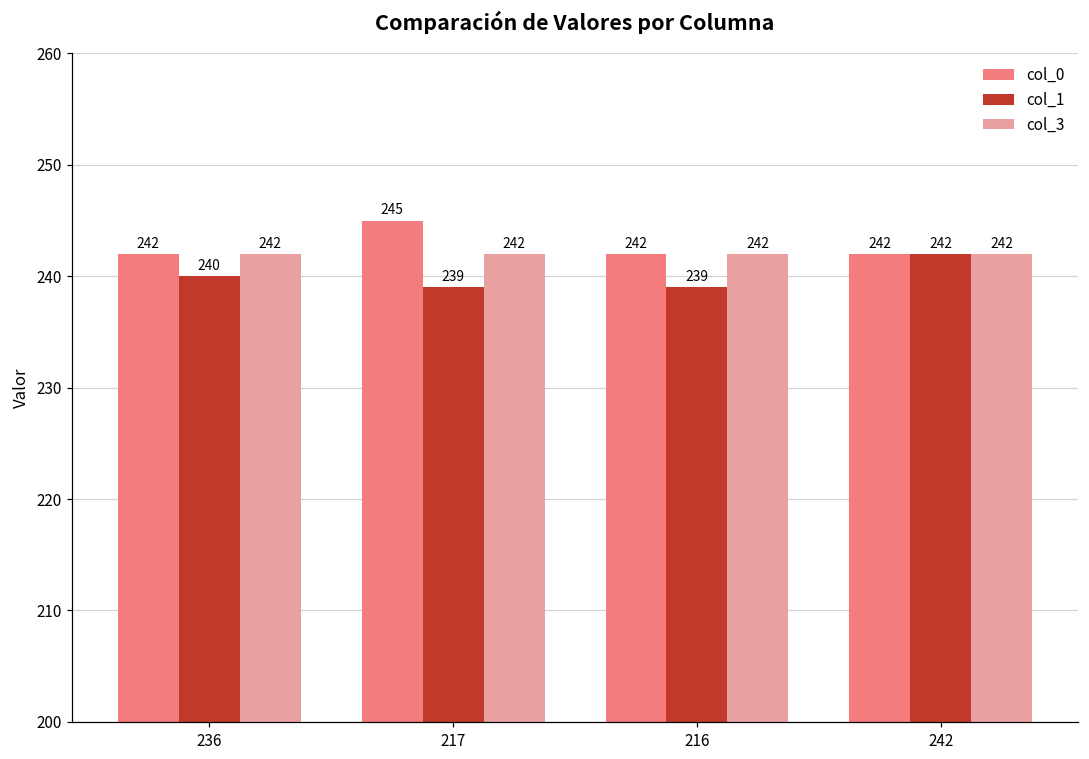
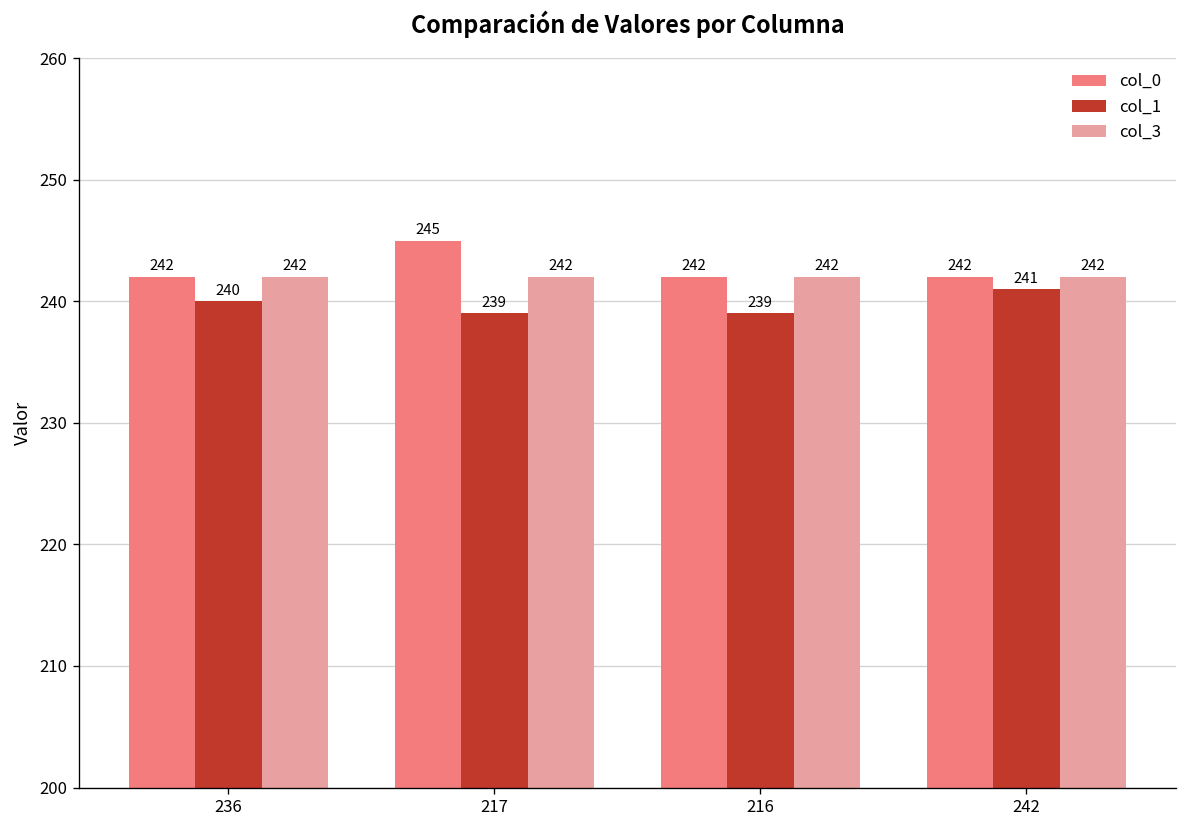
  {
    "col_1": {
      "236": 240,
      "217": 239,
      "216": 239,
-     "242": 242
+     "242": 241
    }
  }
